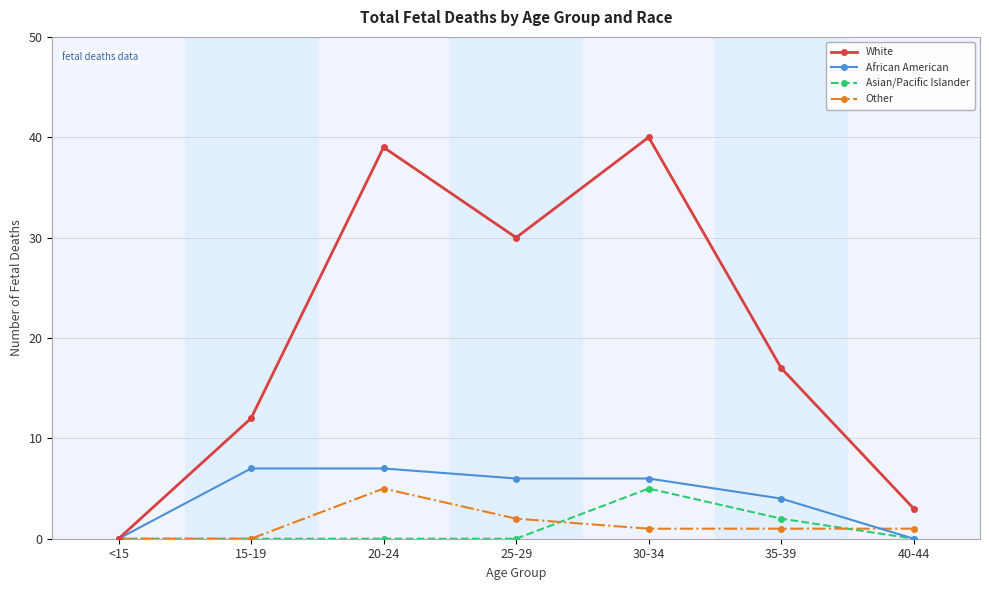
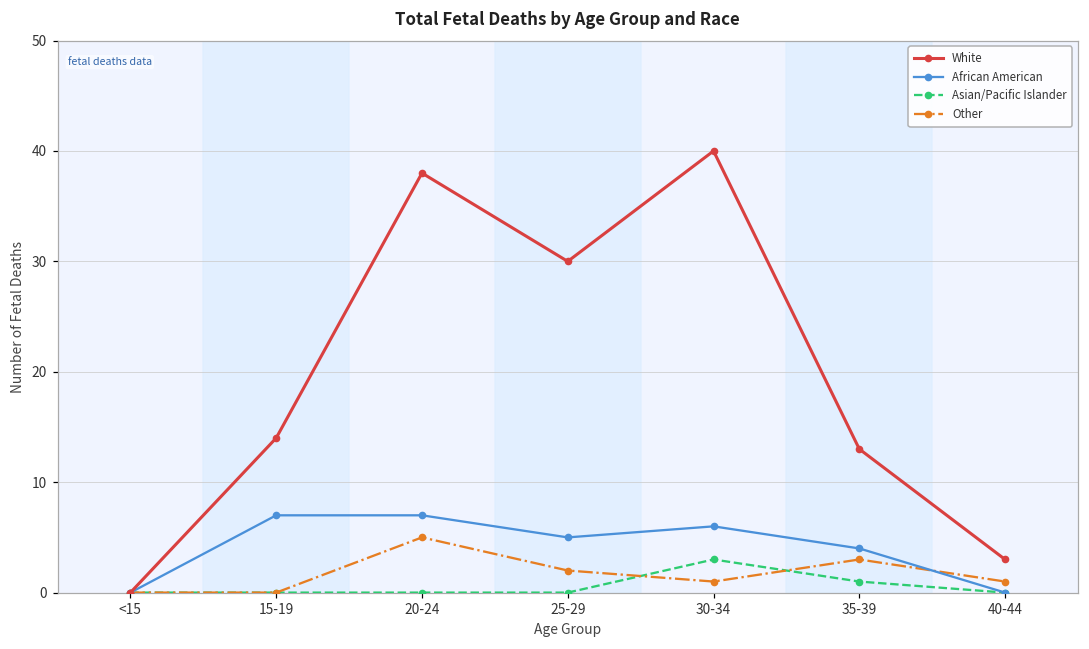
  {
    "White": {
-     "15-19": 12,
-     "20-24": 39,
+     "15-19": 14,
+     "20-24": 38,
      "25-29": 30,
      "30-34": 40,
-     "35-39": 17,
+     "35-39": 13,
      "40-44": 3
    },
    "African American": {
      "15-19": 7,
      "20-24": 7,
-     "25-29": 6,
+     "25-29": 5,
      "30-34": 6,
      "35-39": 4
    },
    "Asian/Pacific Islander": {
      "20-24": 0,
      "25-29": 0,
-     "30-34": 5,
-     "35-39": 2
+     "30-34": 3,
+     "35-39": 1
    },
    "Other": {
      "20-24": 5,
      "25-29": 2,
      "30-34": 1,
-     "35-39": 1,
+     "35-39": 3,
      "40-44": 1
    }
  }
